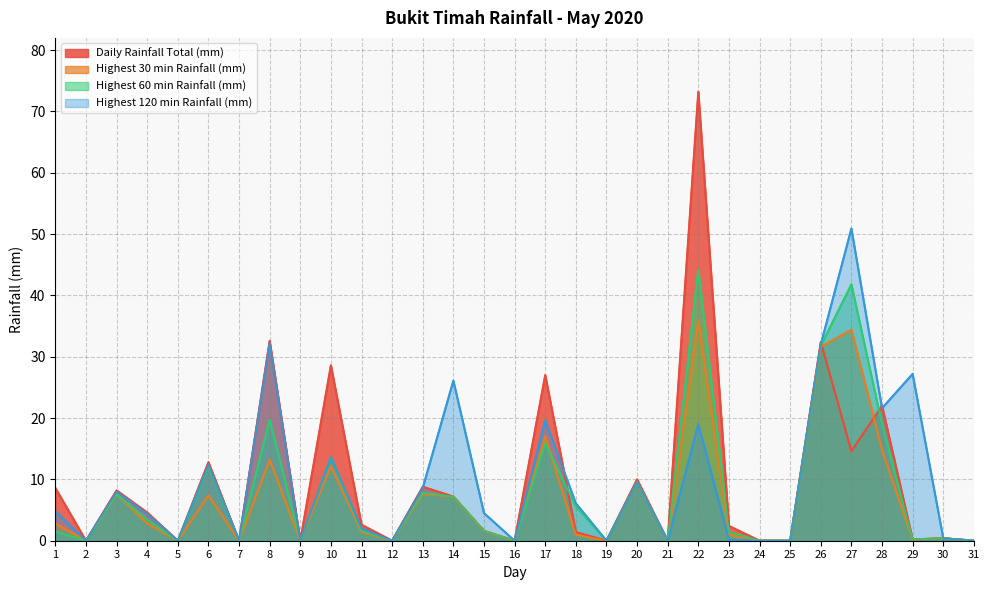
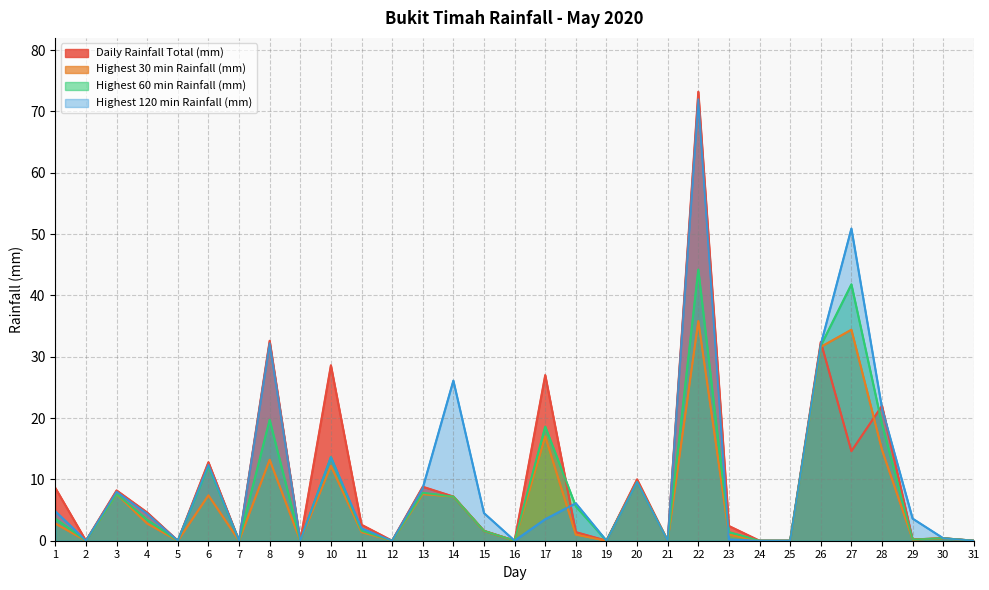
  {
    "Highest 60 min Rainfall (mm)": {
-     "1": 2,
+     "1": 4,
      "4": 3,
      "8": 20,
-     "17": 16,
+     "17": 19,
      "18": 6,
      "22": 44,
      "27": 42,
      "28": 19
    },
    "Highest 120 min Rainfall (mm)": {
      "1": 5,
      "14": 26,
      "15": 5,
-     "17": 20,
+     "17": 4,
      "18": 6,
-     "22": 19,
+     "22": 72,
      "23": 0,
      "27": 51,
-     "29": 27
+     "29": 4
    }
  }
